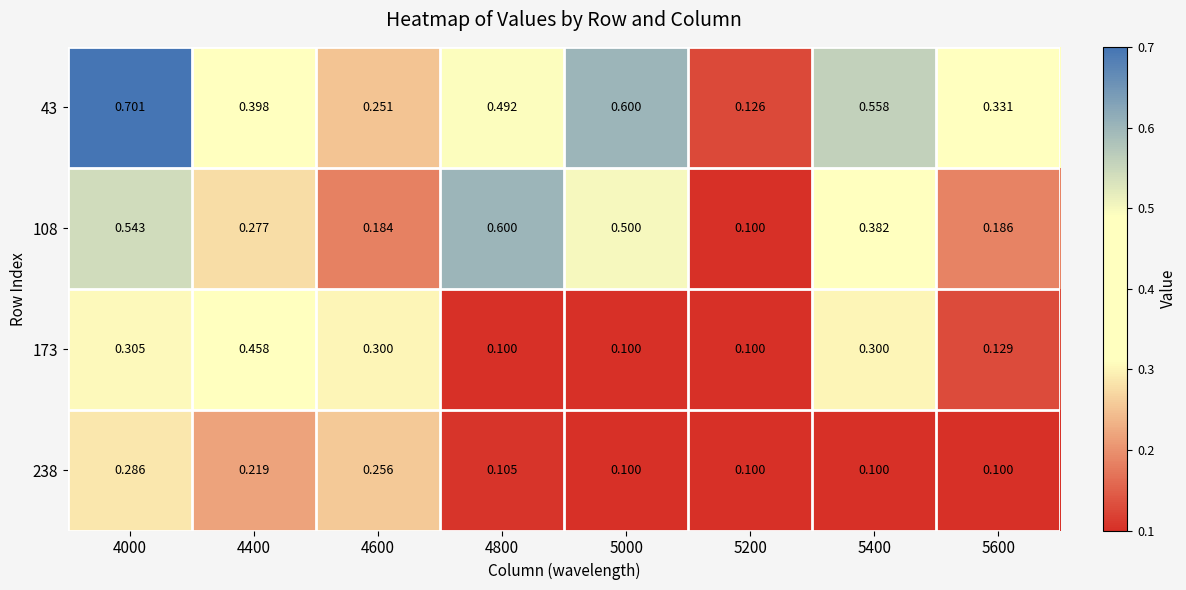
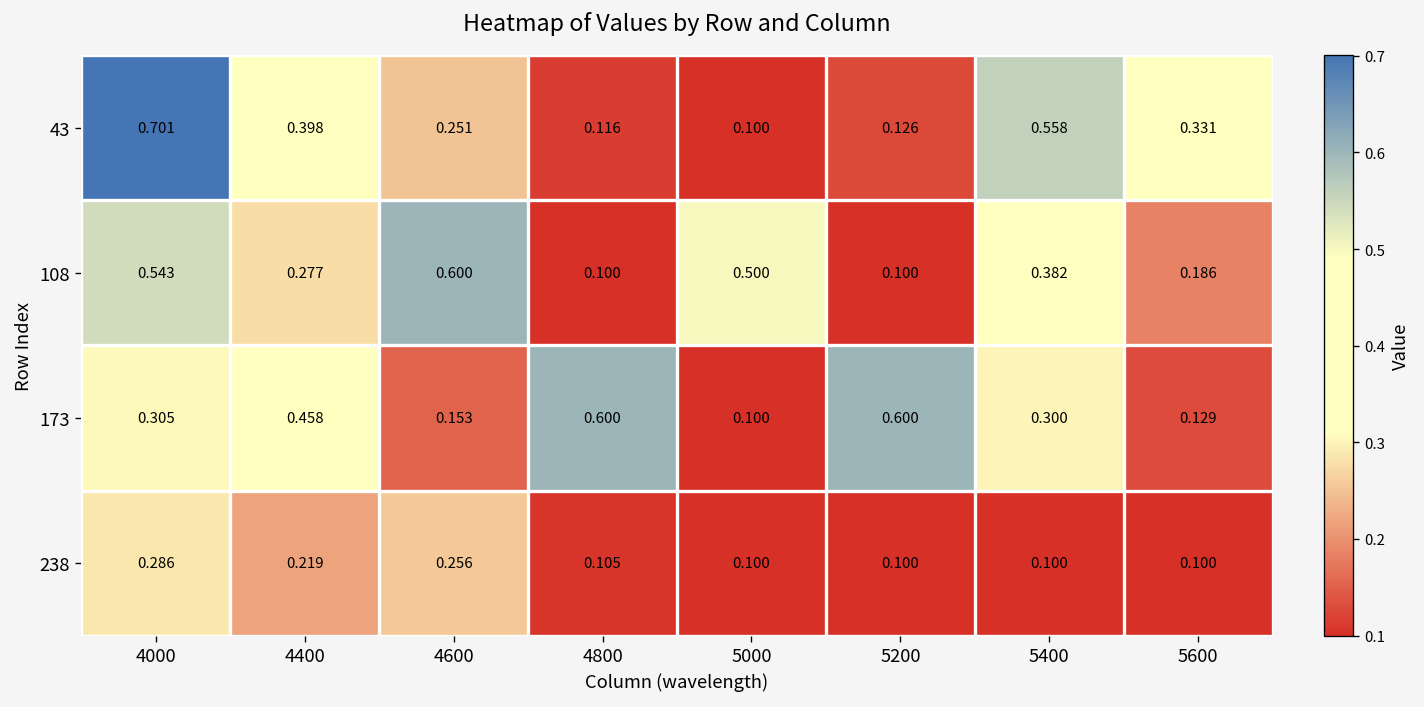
  {
    "43": {
      "4000": 0.701,
      "4400": 0.398,
      "4600": 0.251,
-     "4800": 0.492,
-     "5000": 0.600,
+     "4800": 0.116,
+     "5000": 0.100,
      "5200": 0.126,
      "5400": 0.558,
      "5600": 0.331
    },
    "108": {
      "4000": 0.543,
      "4400": 0.277,
-     "4600": 0.184,
-     "4800": 0.600,
+     "4600": 0.600,
+     "4800": 0.100,
      "5000": 0.500,
      "5200": 0.100,
      "5400": 0.382,
      "5600": 0.186
    },
    "173": {
      "4000": 0.305,
      "4400": 0.458,
-     "4600": 0.300,
-     "4800": 0.100,
+     "4600": 0.153,
+     "4800": 0.600,
      "5000": 0.100,
-     "5200": 0.100,
+     "5200": 0.600,
      "5400": 0.300,
      "5600": 0.129
    },
    "238": {
      "4000": 0.286,
      "4400": 0.219,
      "4600": 0.256,
      "4800": 0.105,
      "5000": 0.100,
      "5200": 0.100,
      "5400": 0.100,
      "5600": 0.100
    }
  }
